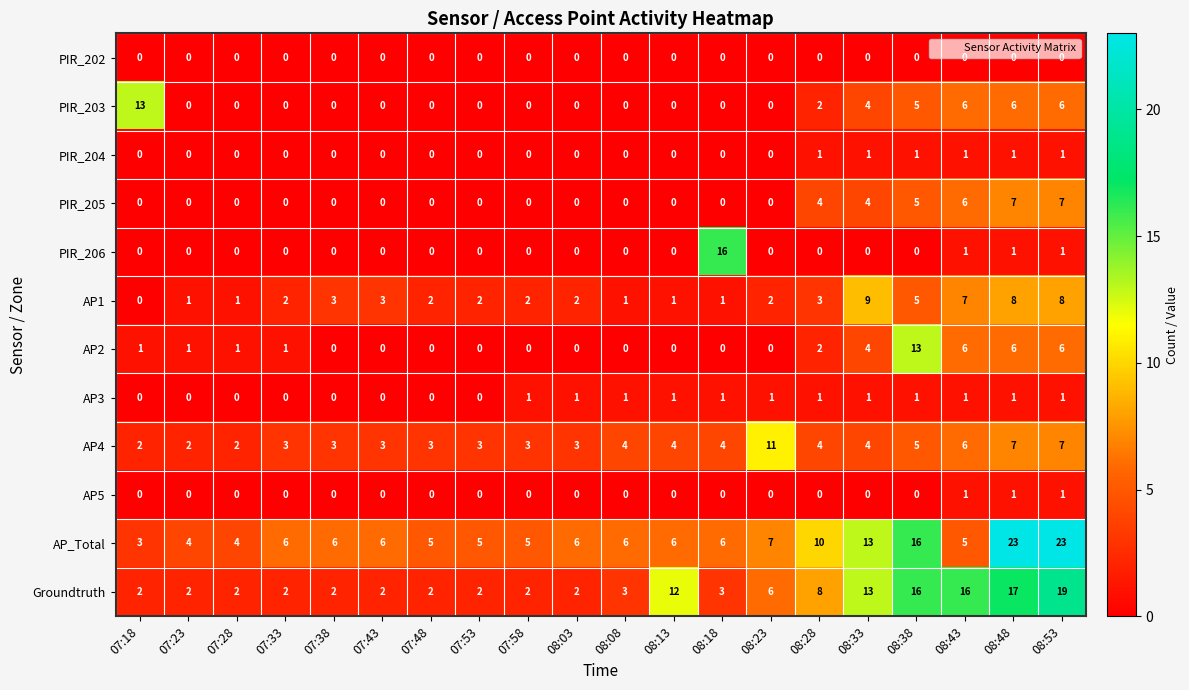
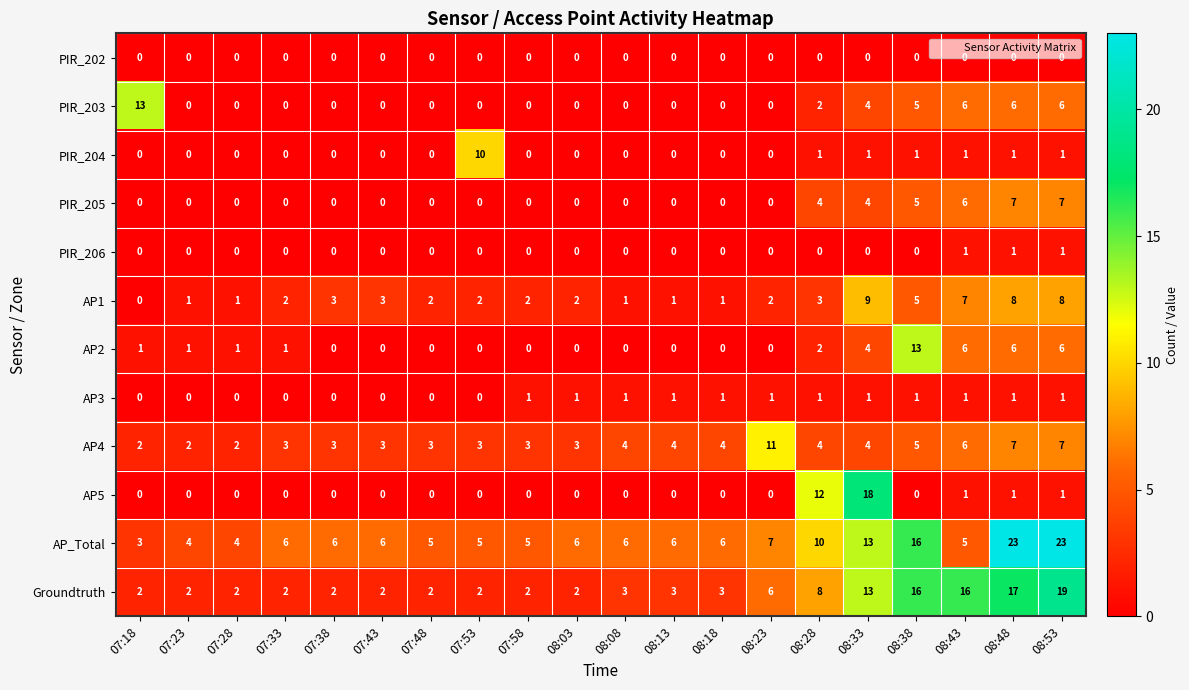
  {
    "PIR_204": {
      "07:18": 0,
      "07:23": 0,
      "07:28": 0,
      "07:33": 0,
      "07:38": 0,
      "07:43": 0,
      "07:48": 0,
-     "07:53": 0,
+     "07:53": 10,
      "07:58": 0,
      "08:03": 0,
      "08:08": 0,
      "08:13": 0,
      "08:18": 0,
      "08:23": 0,
      "08:28": 1,
      "08:33": 1,
      "08:38": 1,
      "08:43": 1,
      "08:48": 1,
      "08:53": 1
    },
    "PIR_206": {
      "07:18": 0,
      "07:23": 0,
      "07:28": 0,
      "07:33": 0,
      "07:38": 0,
      "07:43": 0,
      "07:48": 0,
      "07:53": 0,
      "07:58": 0,
      "08:03": 0,
      "08:08": 0,
      "08:13": 0,
-     "08:18": 16,
+     "08:18": 0,
      "08:23": 0,
      "08:28": 0,
      "08:33": 0,
      "08:38": 0,
      "08:43": 1,
      "08:48": 1,
      "08:53": 1
    },
    "AP5": {
      "07:18": 0,
      "07:23": 0,
      "07:28": 0,
      "07:33": 0,
      "07:38": 0,
      "07:43": 0,
      "07:48": 0,
      "07:53": 0,
      "07:58": 0,
      "08:03": 0,
      "08:08": 0,
      "08:13": 0,
      "08:18": 0,
      "08:23": 0,
-     "08:28": 0,
-     "08:33": 0,
+     "08:28": 12,
+     "08:33": 18,
      "08:38": 0,
      "08:43": 1,
      "08:48": 1,
      "08:53": 1
    },
    "Groundtruth": {
      "07:18": 2,
      "07:23": 2,
      "07:28": 2,
      "07:33": 2,
      "07:38": 2,
      "07:43": 2,
      "07:48": 2,
      "07:53": 2,
      "07:58": 2,
      "08:03": 2,
      "08:08": 3,
-     "08:13": 12,
+     "08:13": 3,
      "08:18": 3,
      "08:23": 6,
      "08:28": 8,
      "08:33": 13,
      "08:38": 16,
      "08:43": 16,
      "08:48": 17,
      "08:53": 19
    }
  }
